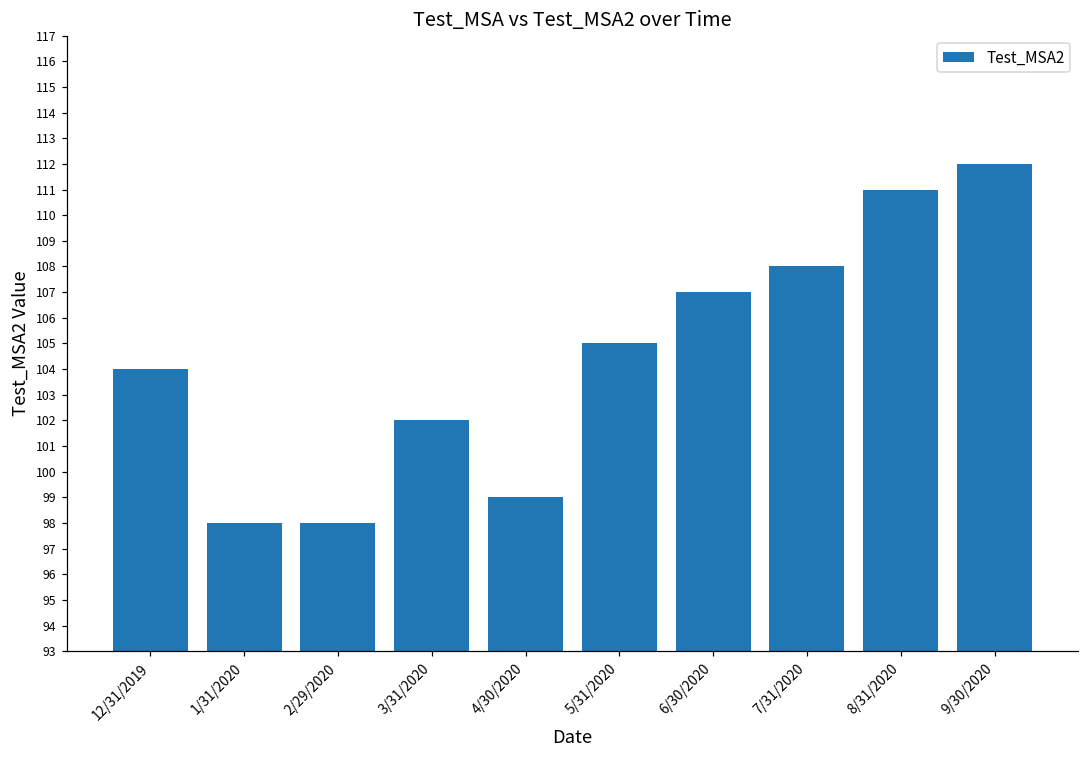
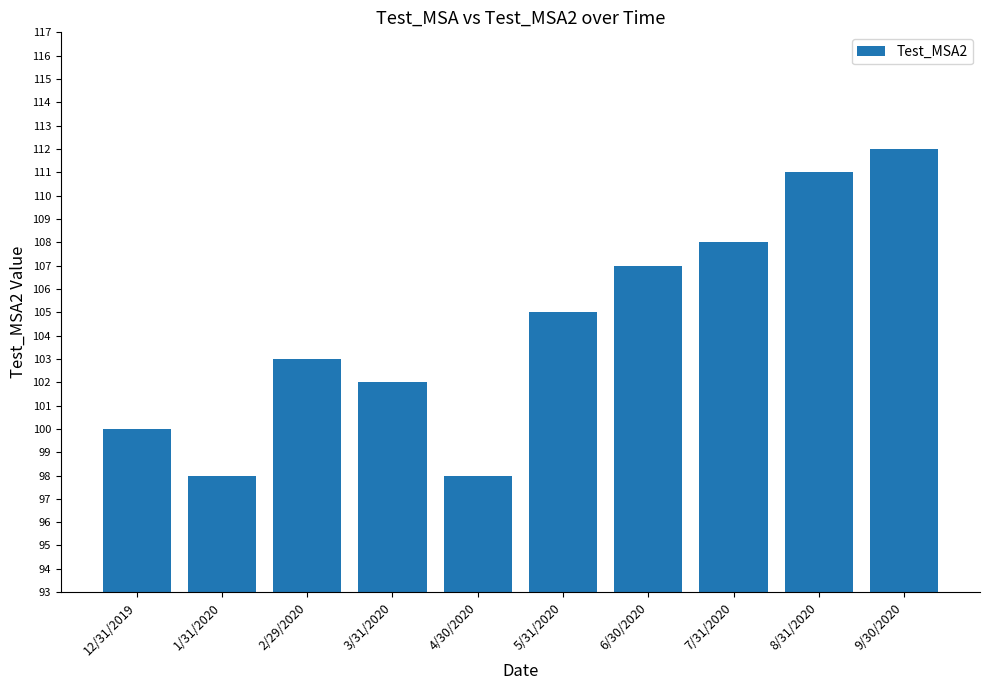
  {
-   "12/31/2019": 104,
+   "12/31/2019": 100,
    "1/31/2020": 98,
-   "2/29/2020": 98,
+   "2/29/2020": 103,
    "3/31/2020": 102,
-   "4/30/2020": 99,
+   "4/30/2020": 98,
    "5/31/2020": 105,
    "6/30/2020": 107,
    "7/31/2020": 108,
    "8/31/2020": 111,
    "9/30/2020": 112
  }
